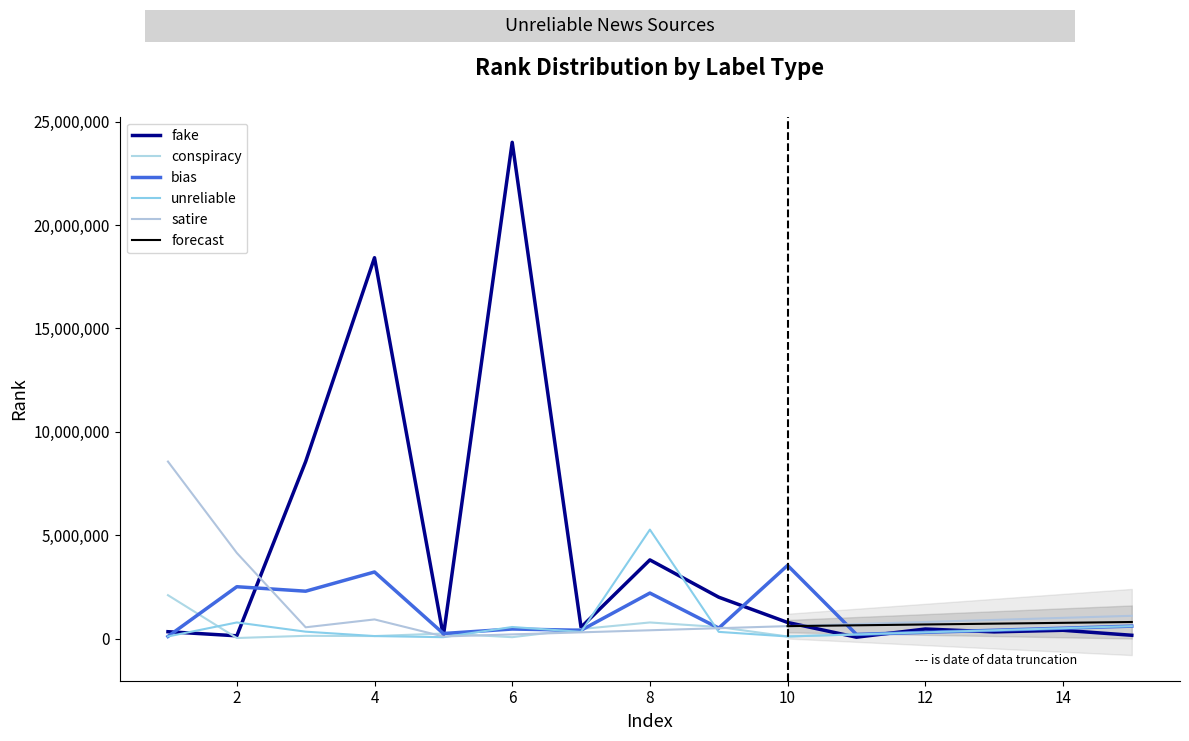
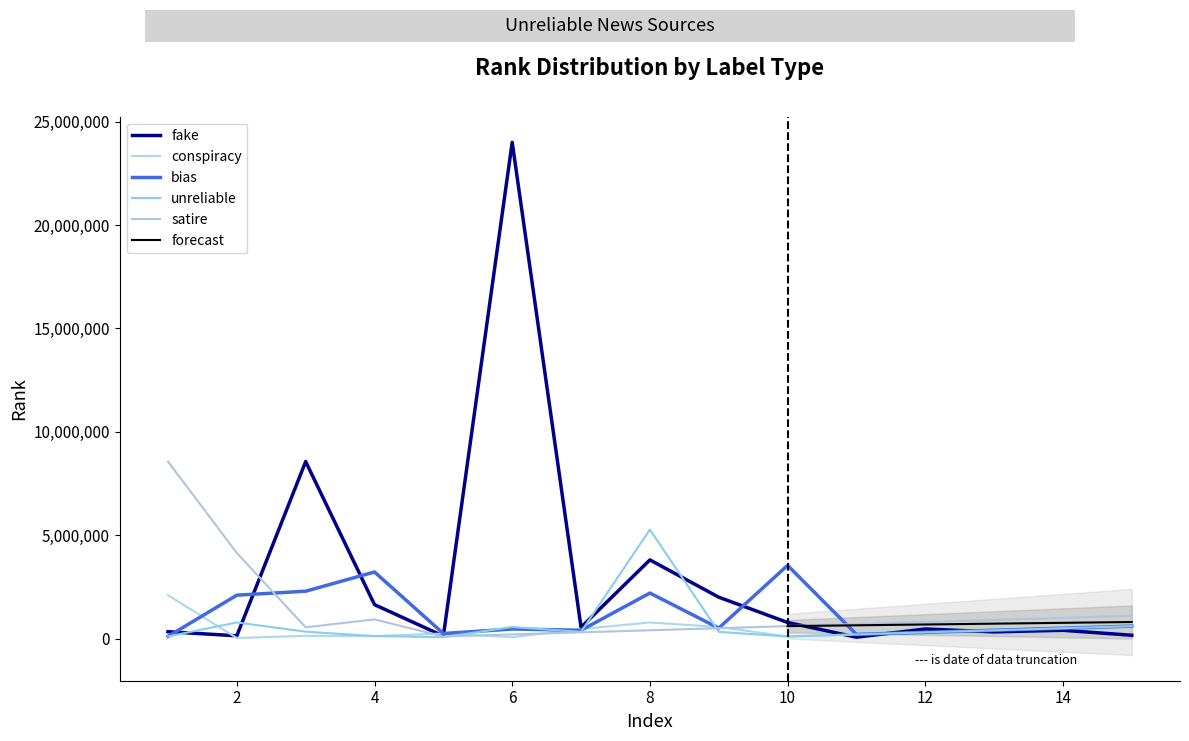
  {
    "fake": {
-     "4": "18,400,000",
+     "4": "1,600,000",
      "6": "24,000,000",
      "8": "3,800,000",
      "10": "800,000",
      "12": "500,000"
    },
    "bias": {
-     "2": "2,500,000",
+     "2": "2,100,000",
      "4": "3,200,000",
      "8": "2,200,000",
      "10": "3,500,000"
    }
  }
